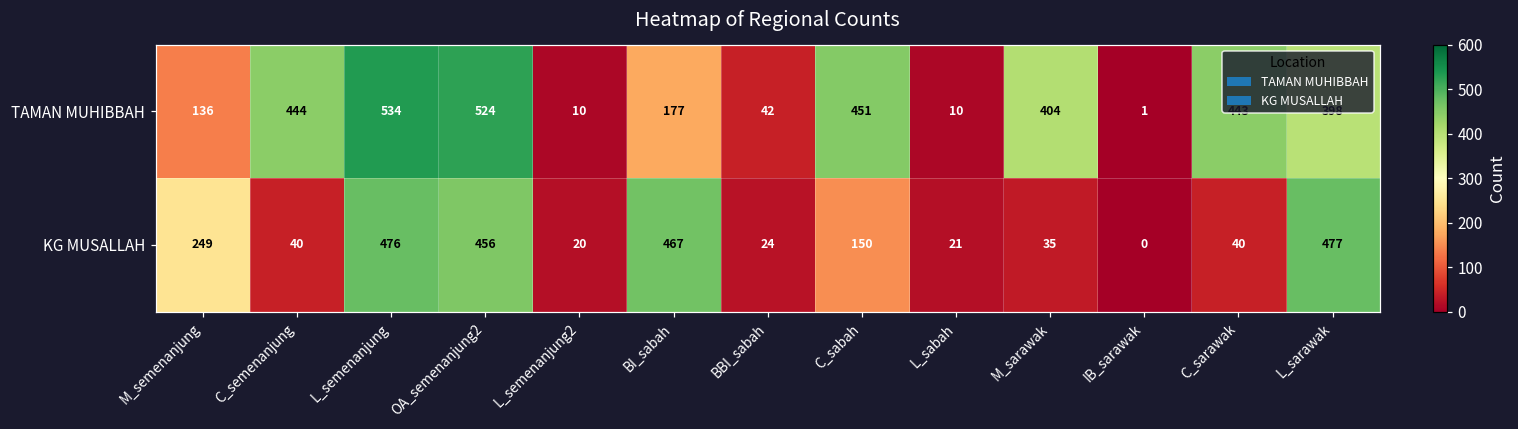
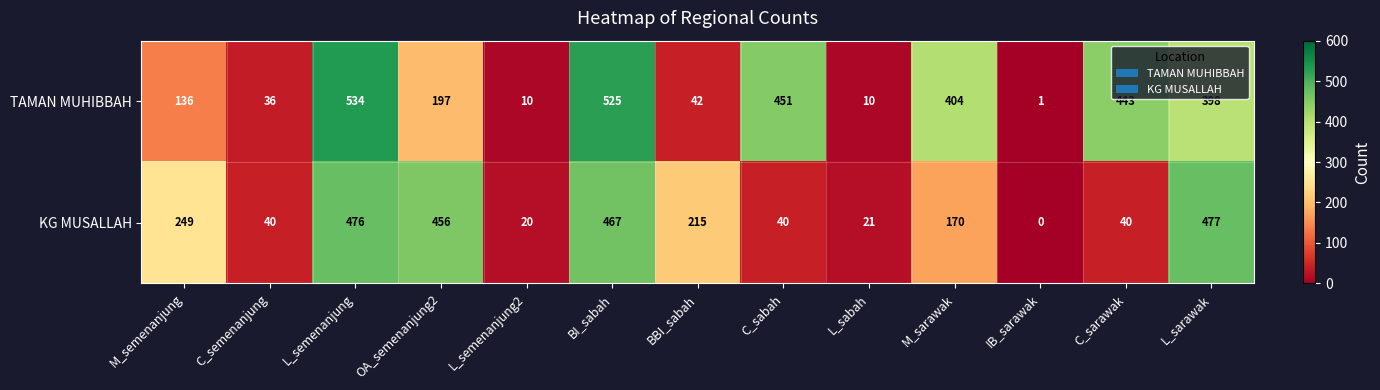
  {
    "TAMAN MUHIBBAH": {
      "M_semenanjung": 136,
-     "C_semenanjung": 444,
+     "C_semenanjung": 36,
      "L_semenanjung": 534,
-     "OA_semenanjung2": 524,
+     "OA_semenanjung2": 197,
      "L_semenanjung2": 10,
-     "BI_sabah": 177,
+     "BI_sabah": 525,
      "BBI_sabah": 42,
      "C_sabah": 451,
      "L_sabah": 10,
      "M_sarawak": 404,
      "IB_sarawak": 1
    },
    "KG MUSALLAH": {
      "M_semenanjung": 249,
      "C_semenanjung": 40,
      "L_semenanjung": 476,
      "OA_semenanjung2": 456,
      "L_semenanjung2": 20,
      "BI_sabah": 467,
-     "BBI_sabah": 24,
-     "C_sabah": 150,
+     "BBI_sabah": 215,
+     "C_sabah": 40,
      "L_sabah": 21,
-     "M_sarawak": 35,
+     "M_sarawak": 170,
      "IB_sarawak": 0,
      "C_sarawak": 40,
      "L_sarawak": 477
    }
  }
